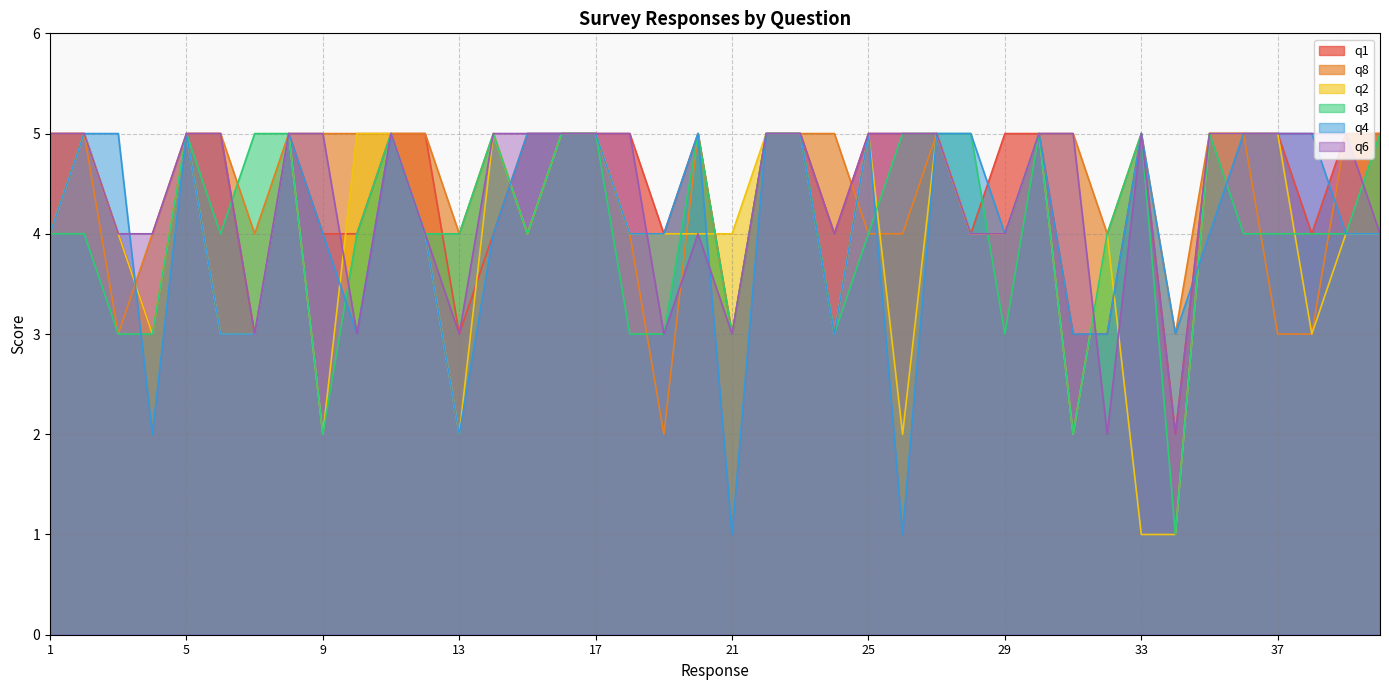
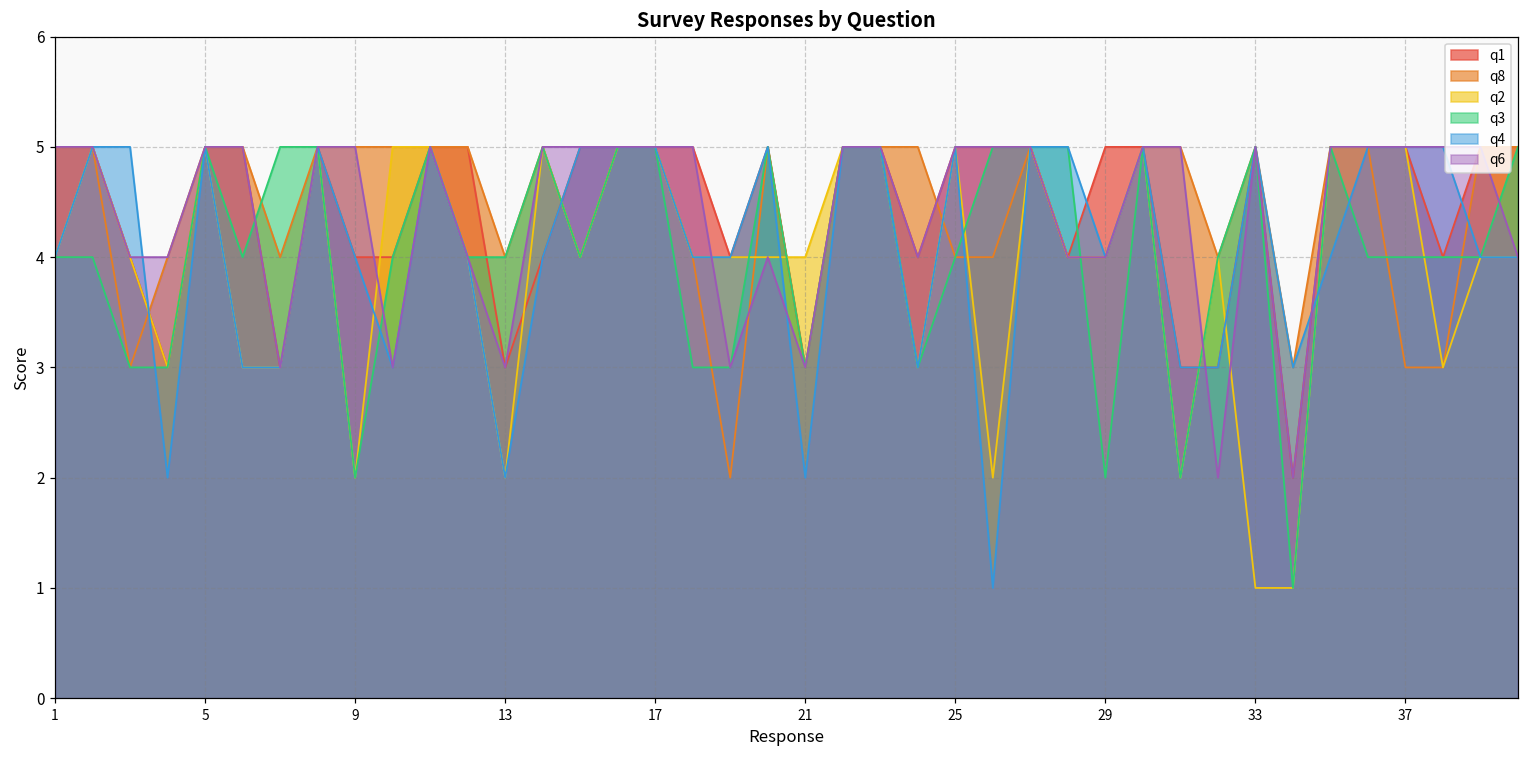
  {
    "q2": {
      "21": 4,
      "33": 1
    },
    "q3": {
-     "29": 3,
+     "29": 2,
      "37": 4
    },
    "q4": {
-     "21": 1
+     "21": 2
    }
  }
